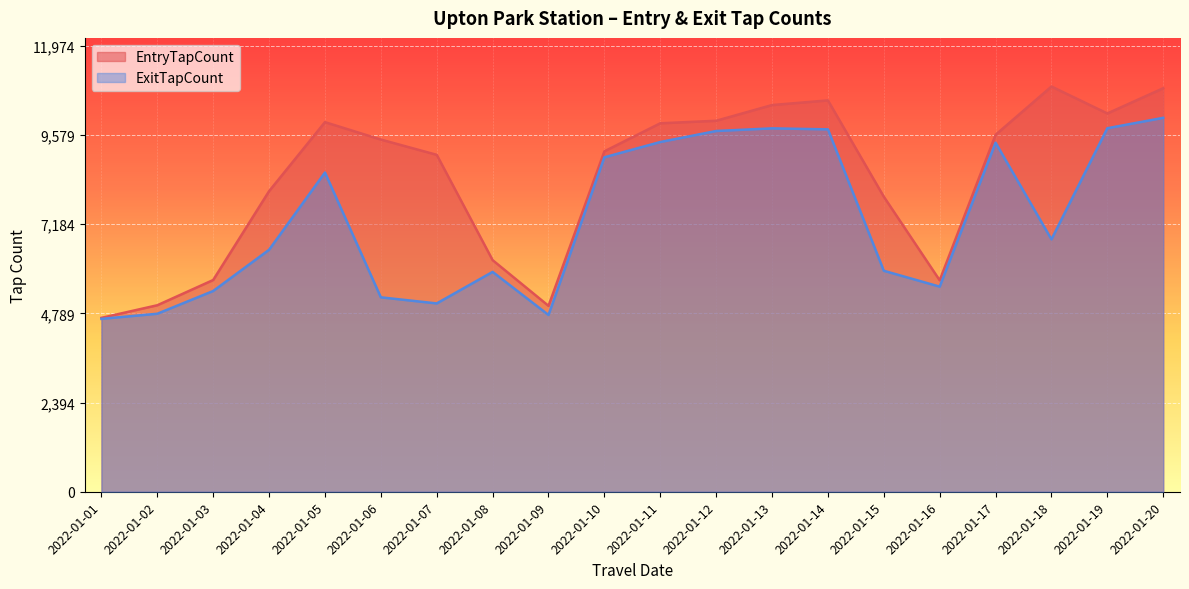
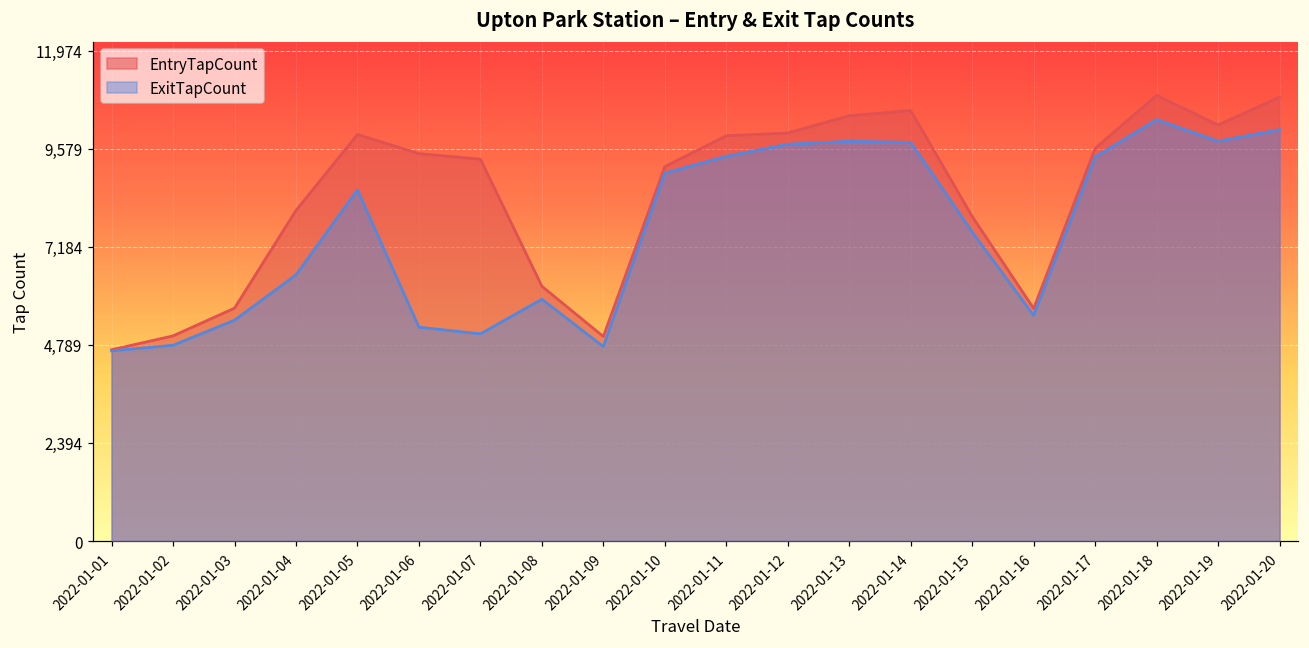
  {
    "EntryTapCount": {
      "2022-01-02": "5,000",
      "2022-01-03": "5,700",
      "2022-01-04": "8,100",
      "2022-01-05": "9,900",
      "2022-01-06": "9,500",
-     "2022-01-07": "9,100",
+     "2022-01-07": "9,300",
      "2022-01-08": "6,200",
      "2022-01-09": "5,000",
      "2022-01-10": "9,100",
      "2022-01-11": "9,900",
      "2022-01-12": "10,000",
      "2022-01-13": "10,400",
      "2022-01-14": "10,500",
      "2022-01-15": "7,900",
      "2022-01-16": "5,700",
      "2022-01-17": "9,600",
      "2022-01-18": "10,900",
      "2022-01-19": "10,200",
      "2022-01-20": "10,800"
    },
    "ExitTapCount": {
      "2022-01-02": "4,800",
      "2022-01-03": "5,400",
      "2022-01-04": "6,500",
      "2022-01-05": "8,600",
      "2022-01-06": "5,200",
      "2022-01-07": "5,100",
      "2022-01-08": "5,900",
      "2022-01-09": "4,700",
      "2022-01-10": "9,000",
      "2022-01-11": "9,400",
      "2022-01-12": "9,700",
      "2022-01-13": "9,800",
      "2022-01-14": "9,700",
-     "2022-01-15": "5,900",
+     "2022-01-15": "7,500",
      "2022-01-16": "5,500",
      "2022-01-17": "9,400",
-     "2022-01-18": "6,800",
+     "2022-01-18": "10,300",
      "2022-01-19": "9,800",
      "2022-01-20": "10,000"
    }
  }
